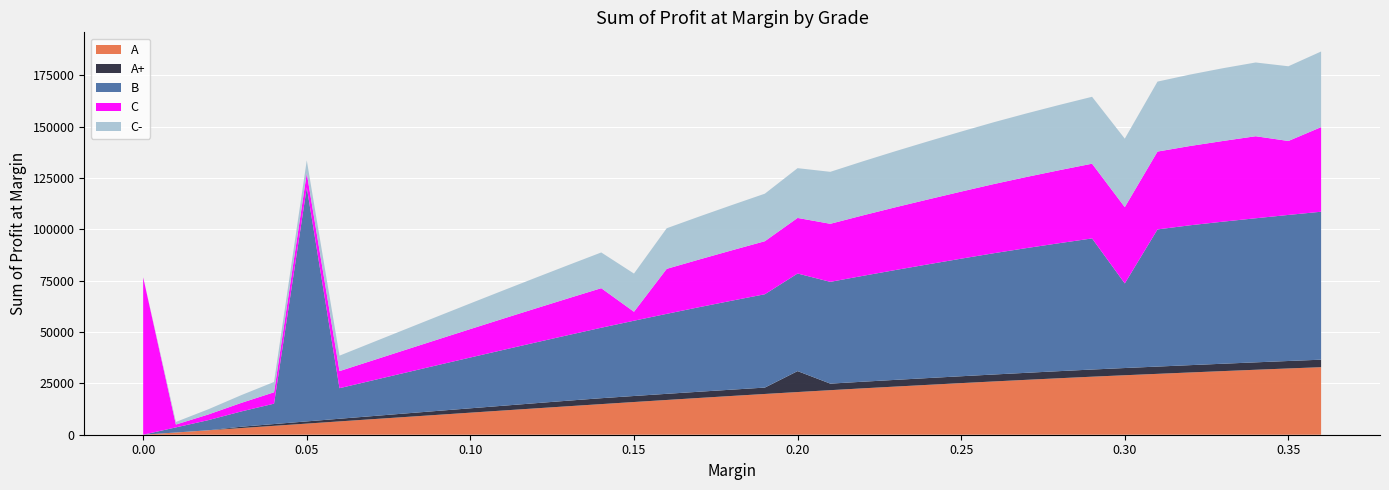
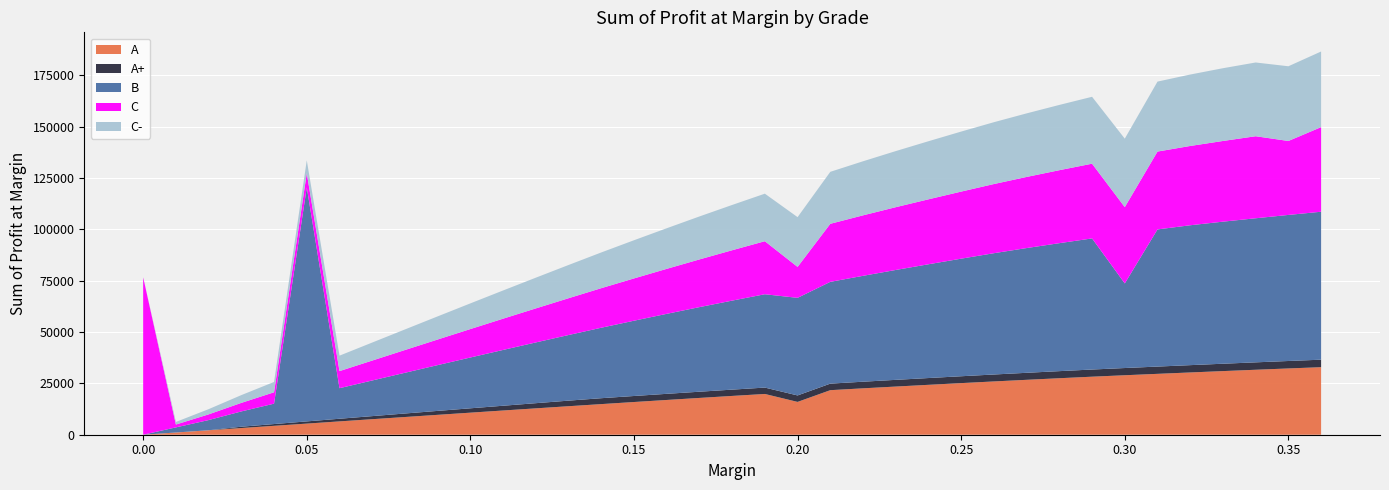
  {
    "A": {
      "0.10": 11000,
      "0.15": 16000,
-     "0.20": 21000,
+     "0.20": 16000,
      "0.25": 25000,
      "0.30": 29000,
      "0.35": 32000
    },
    "A+": {
      "0.10": 2000,
      "0.15": 3000,
-     "0.20": 10000,
+     "0.20": 3000,
      "0.25": 3000,
      "0.30": 4000,
      "0.35": 4000
    },
    "B": {
      "0.05": 114000,
      "0.10": 25000,
      "0.15": 37000,
      "0.20": 48000,
      "0.25": 57000,
      "0.30": 41000,
      "0.35": 71000
    },
    "C": {
      "0.05": 7000,
      "0.10": 14000,
-     "0.15": 4000,
-     "0.20": 27000,
+     "0.15": 21000,
+     "0.20": 15000,
      "0.25": 33000,
      "0.30": 37000,
      "0.35": 36000
    },
    "C-": {
      "0.05": 6000,
      "0.10": 12000,
      "0.15": 19000,
      "0.20": 24000,
      "0.25": 29000,
      "0.30": 33000,
      "0.35": 36000
    }
  }
